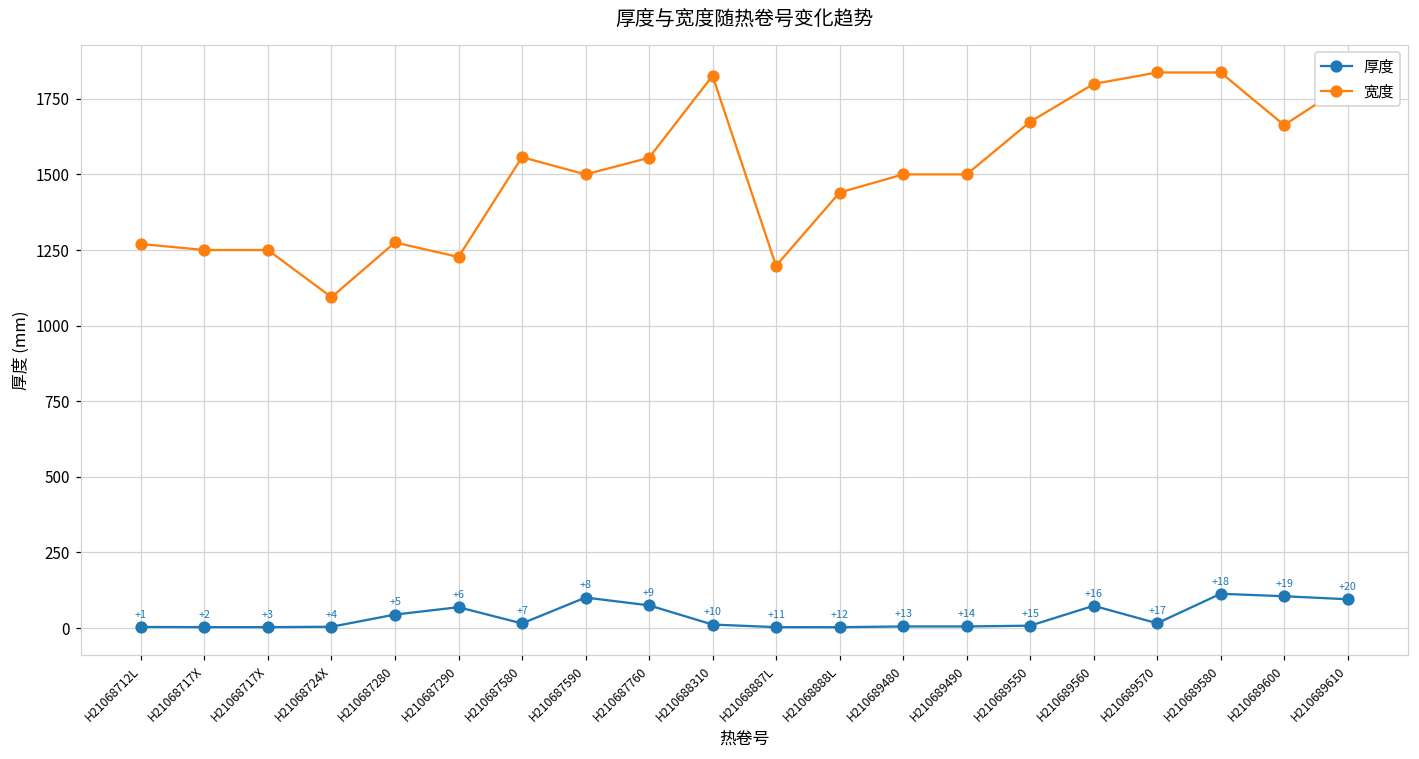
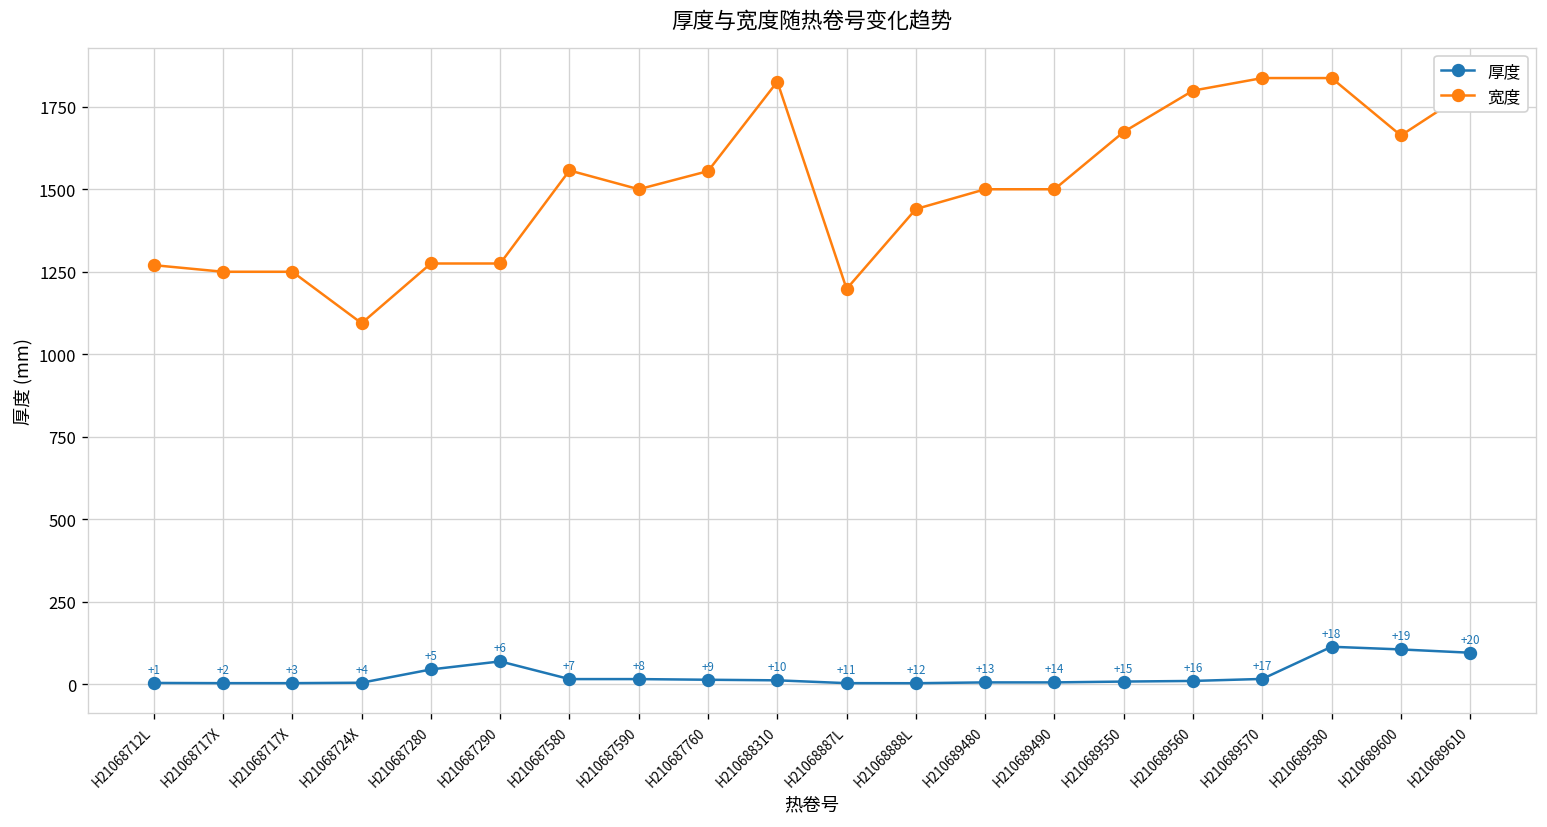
  {
    "厚度": {
-     "H210687590": 100,
-     "H210687760": 80,
-     "H210689560": 70
+     "H210687590": 20,
+     "H210687760": 10,
+     "H210689560": 10
    },
    "宽度": {
      "H21068712L": 1270,
      "H21068724X": 1090,
      "H210687280": 1280,
-     "H210687290": 1230,
+     "H210687290": 1280,
      "H210687580": 1560,
      "H210687590": 1500,
      "H210687760": 1560,
      "H210688310": 1830,
      "H21068887L": 1200,
      "H21068888L": 1440,
      "H210689480": 1500,
      "H210689490": 1500,
      "H210689550": 1670,
      "H210689560": 1800,
      "H210689570": 1840,
      "H210689580": 1840,
      "H210689600": 1660
    }
  }
